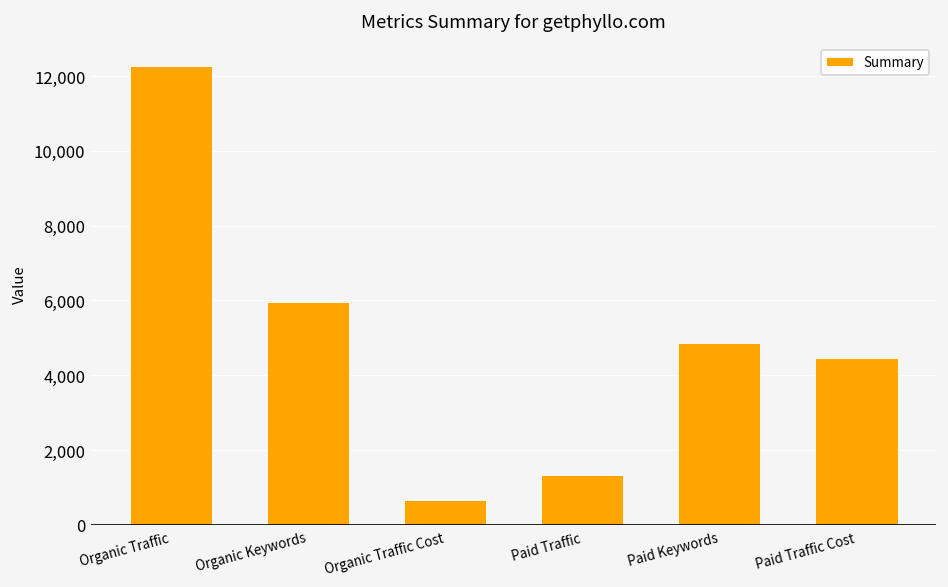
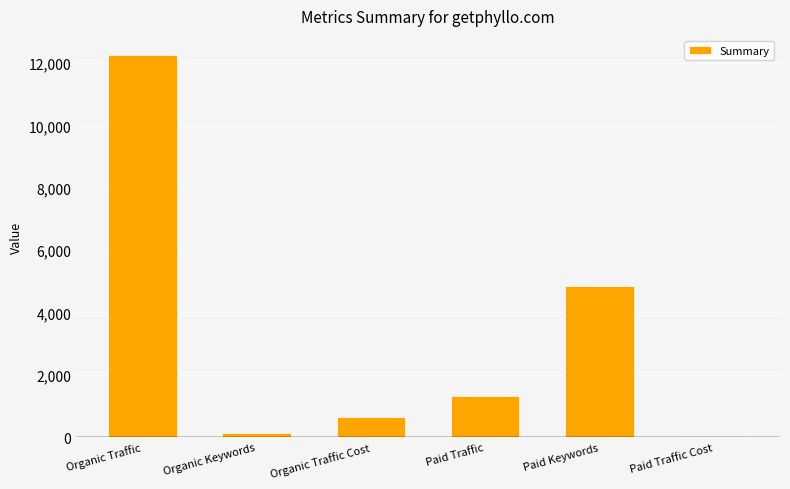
  {
    "Organic Traffic": "12,300",
-   "Organic Keywords": "6,000",
+   "Organic Keywords": "100",
    "Organic Traffic Cost": "600",
    "Paid Traffic": "1,300",
    "Paid Keywords": "4,900",
-   "Paid Traffic Cost": "4,500"
+   "Paid Traffic Cost": "0"
  }
